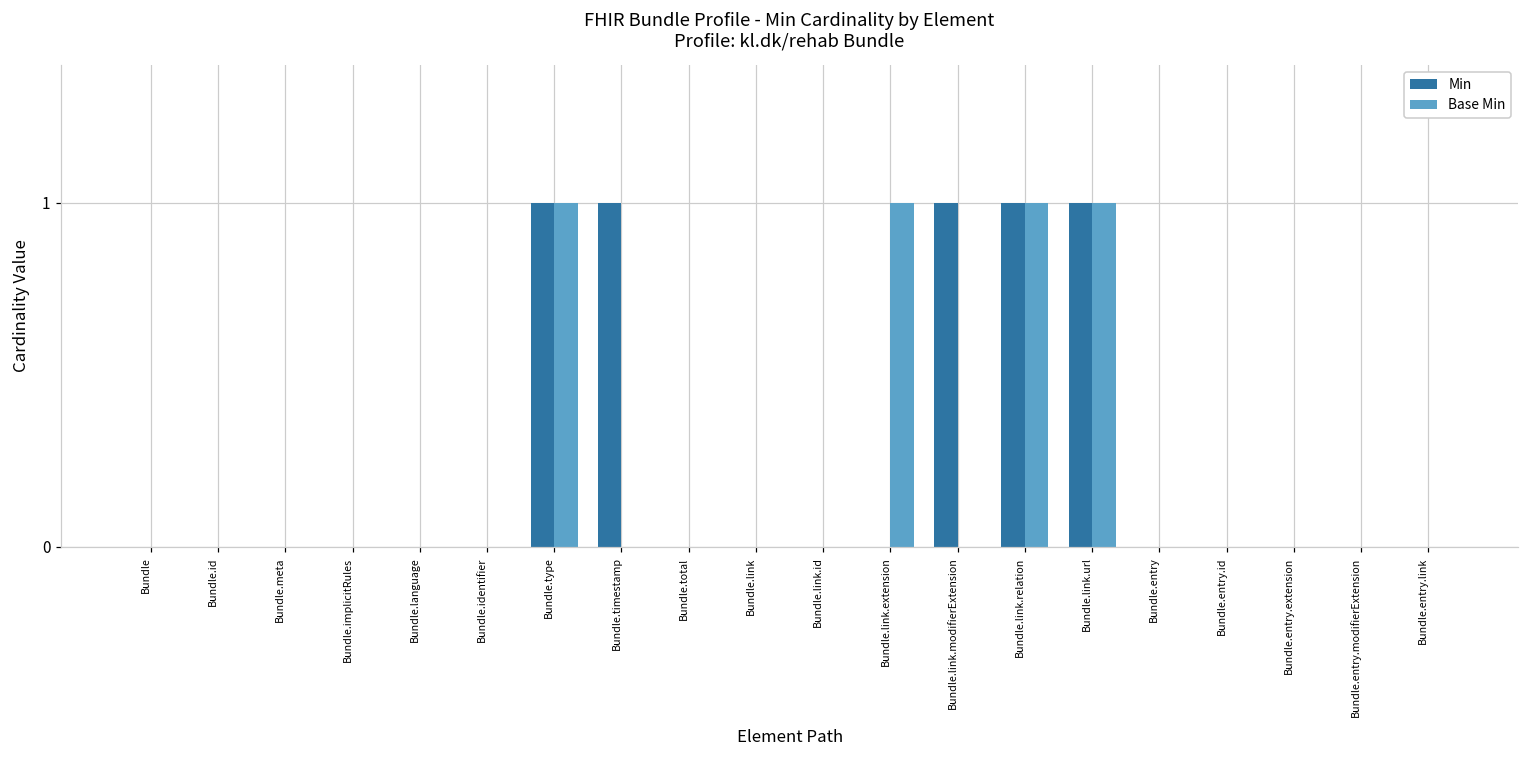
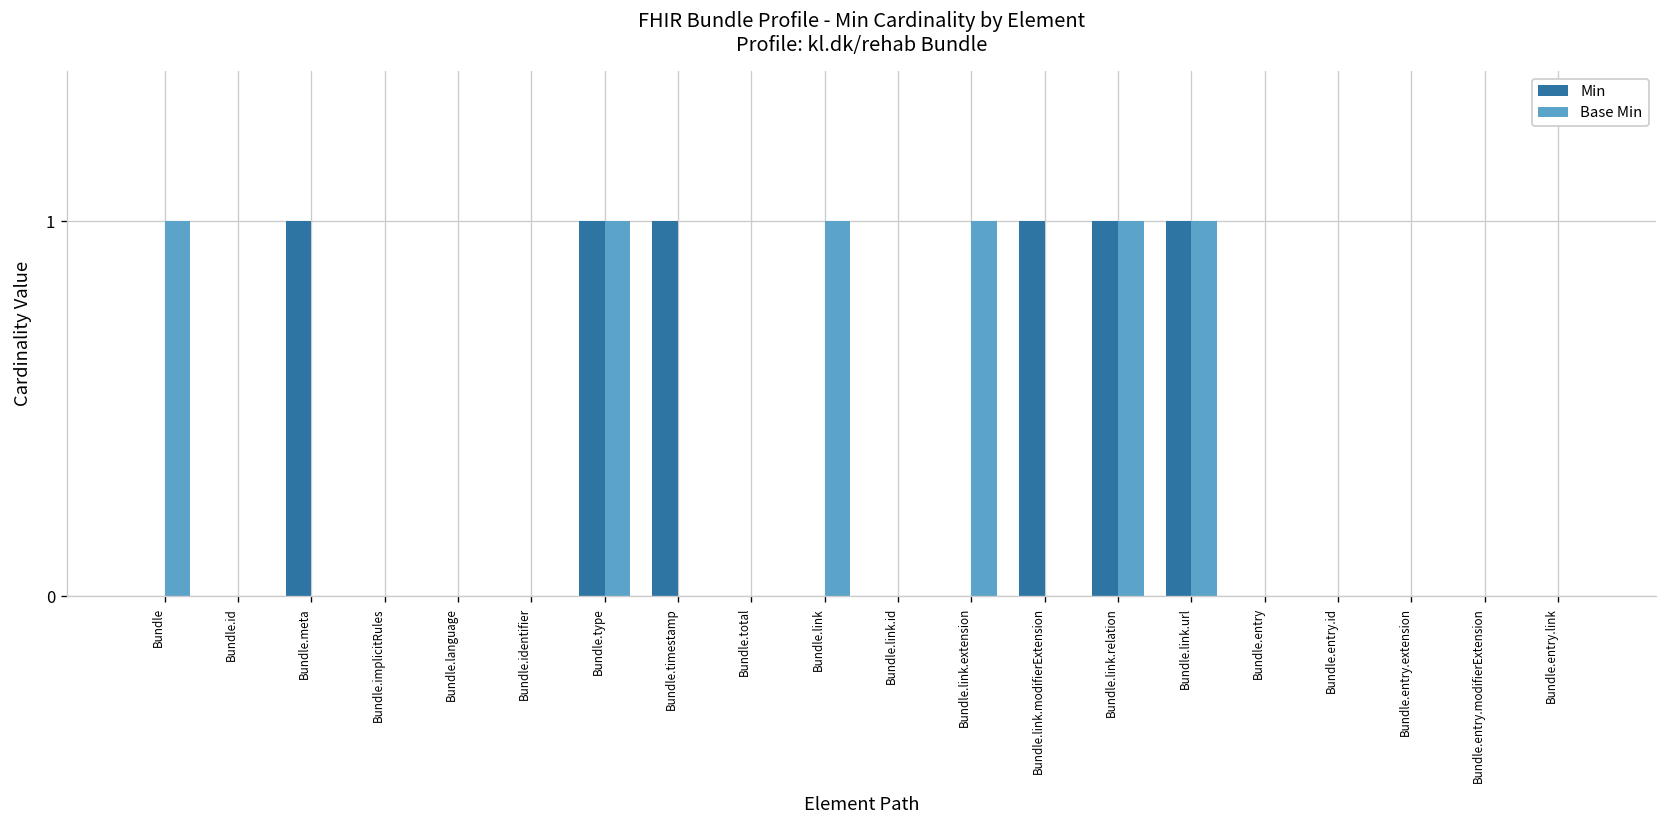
  {
    "Min": {
      "Bundle": 0,
      "Bundle.id": 0,
-     "Bundle.meta": 0,
+     "Bundle.meta": 1,
      "Bundle.implicitRules": 0,
      "Bundle.language": 0,
      "Bundle.identifier": 0,
      "Bundle.type": 1,
      "Bundle.timestamp": 1,
      "Bundle.total": 0,
      "Bundle.link": 0,
      "Bundle.link.id": 0,
      "Bundle.link.extension": 0,
      "Bundle.link.modifierExtension": 1,
      "Bundle.link.relation": 1,
      "Bundle.link.url": 1,
      "Bundle.entry": 0,
      "Bundle.entry.id": 0,
      "Bundle.entry.extension": 0,
      "Bundle.entry.modifierExtension": 0,
      "Bundle.entry.link": 0
    },
    "Base Min": {
-     "Bundle": 0,
+     "Bundle": 1,
      "Bundle.id": 0,
      "Bundle.meta": 0,
      "Bundle.implicitRules": 0,
      "Bundle.language": 0,
      "Bundle.identifier": 0,
      "Bundle.type": 1,
      "Bundle.timestamp": 0,
      "Bundle.total": 0,
-     "Bundle.link": 0,
+     "Bundle.link": 1,
      "Bundle.link.id": 0,
      "Bundle.link.extension": 1,
      "Bundle.link.modifierExtension": 0,
      "Bundle.link.relation": 1,
      "Bundle.link.url": 1,
      "Bundle.entry": 0,
      "Bundle.entry.id": 0,
      "Bundle.entry.extension": 0,
      "Bundle.entry.modifierExtension": 0,
      "Bundle.entry.link": 0
    }
  }
